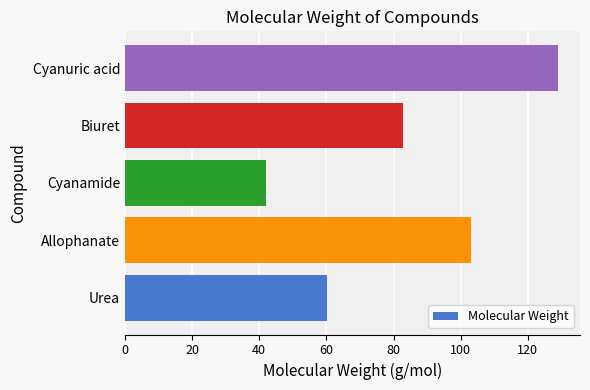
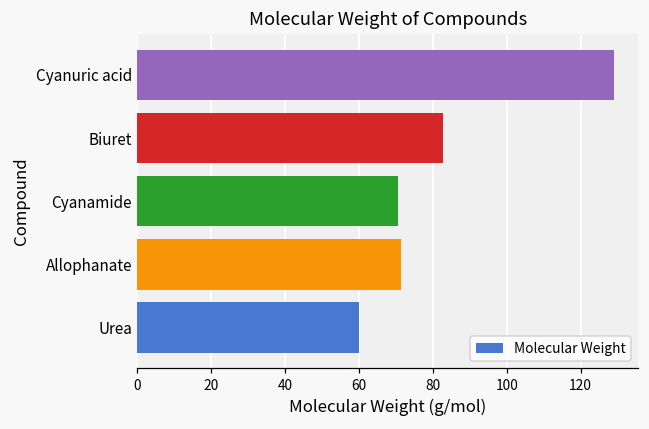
  {
    "Cyanuric acid": 129,
    "Biuret": 83,
-   "Cyanamide": 42,
-   "Allophanate": 103,
+   "Cyanamide": 71,
+   "Allophanate": 71,
    "Urea": 60
  }
